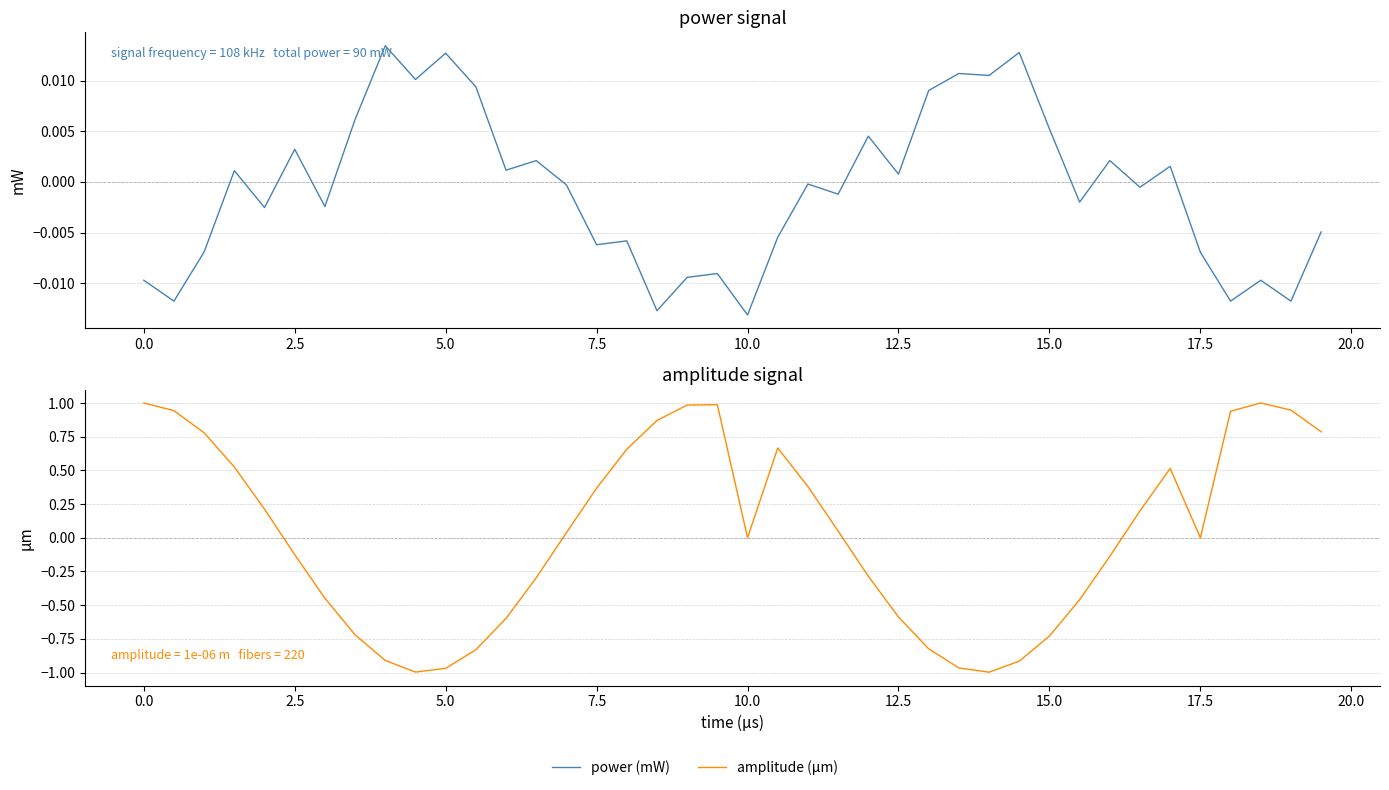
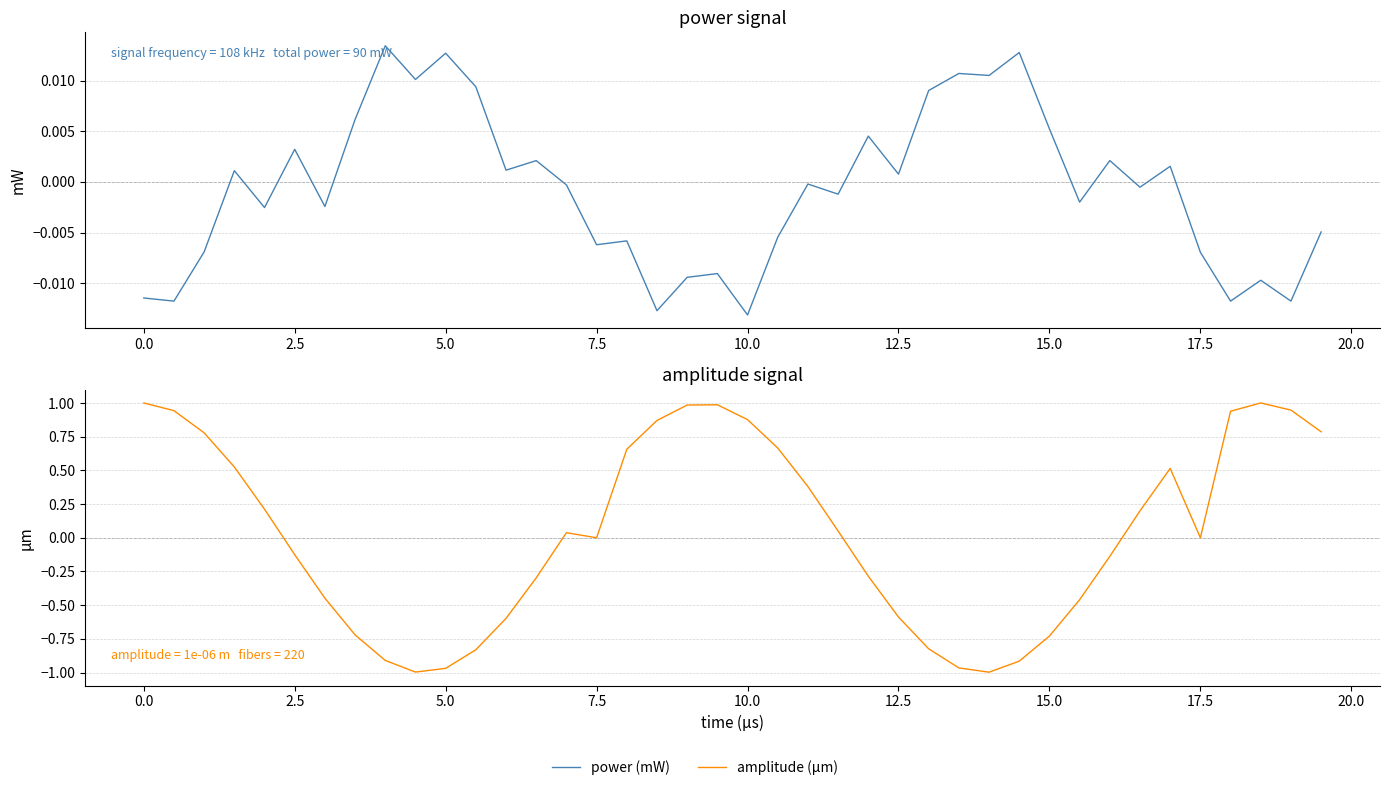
  {
    "power signal": {
-     "0.0": -0.0097,
+     "0.0": -0.0115,
      "2.5": 0.0032,
      "5.0": 0.0127,
      "7.5": -0.0062,
      "10.0": -0.0131,
      "12.5": 0.0008,
      "15.0": 0.0052,
      "17.5": -0.0070
    },
    "amplitude signal": {
      "0.0": 1.00,
      "2.5": -0.13,
      "5.0": -0.97,
-     "7.5": 0.37,
-     "10.0": 0.00,
+     "7.5": 0.00,
+     "10.0": 0.88,
      "12.5": -0.59,
      "15.0": -0.73,
      "17.5": 0.00
    }
  }
